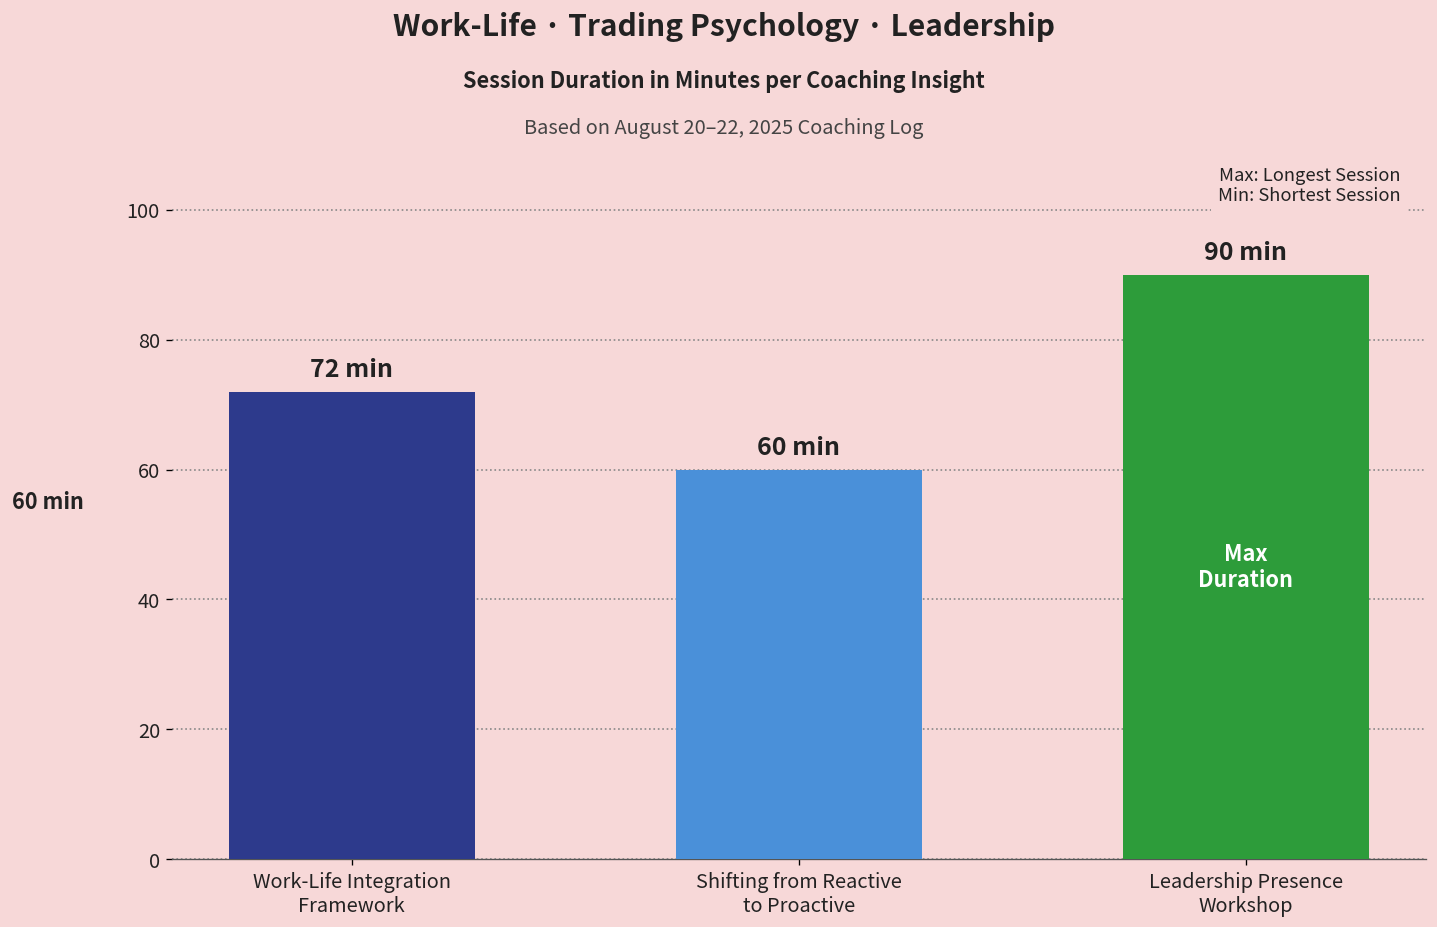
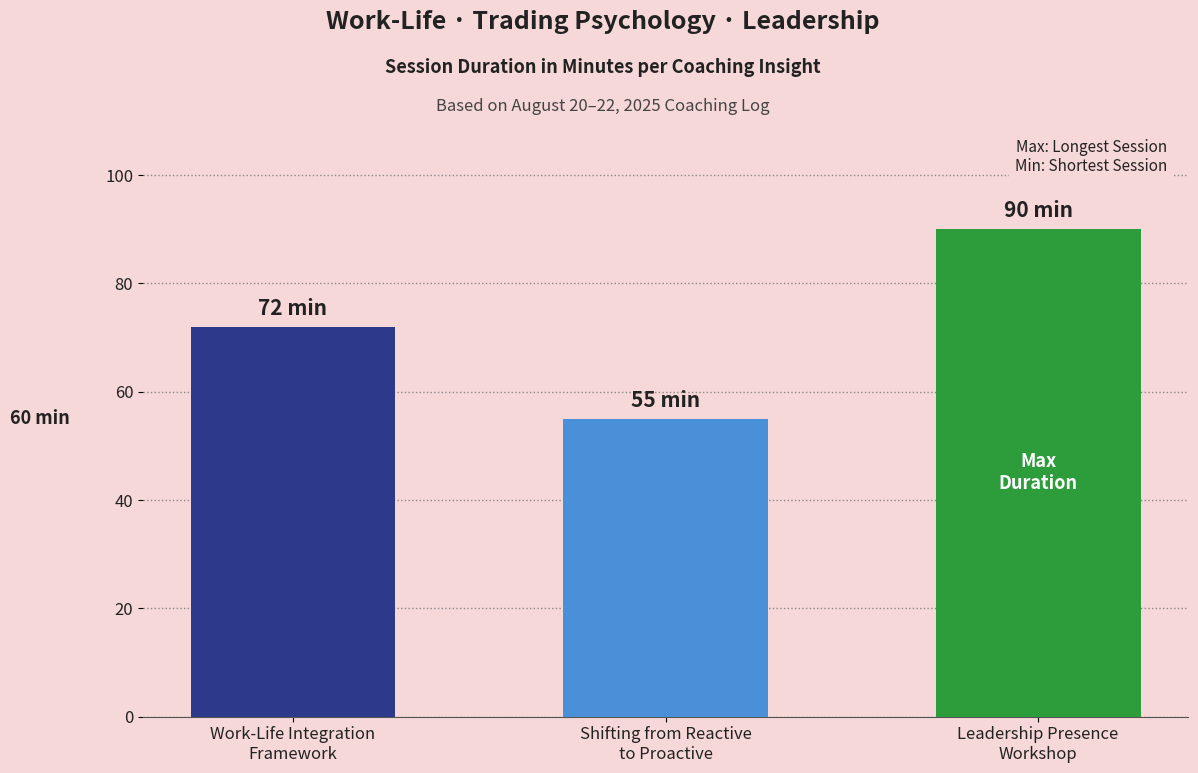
  {
    "Work-Life Integration Framework": 72,
-   "Shifting from Reactive to Proactive": 60,
+   "Shifting from Reactive to Proactive": 55,
    "Leadership Presence Workshop": 90
  }
